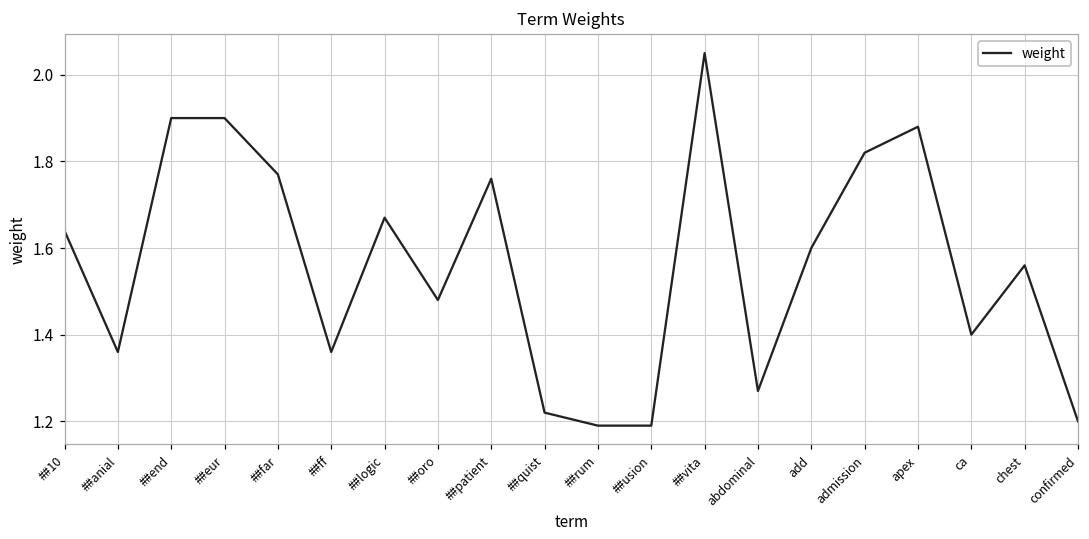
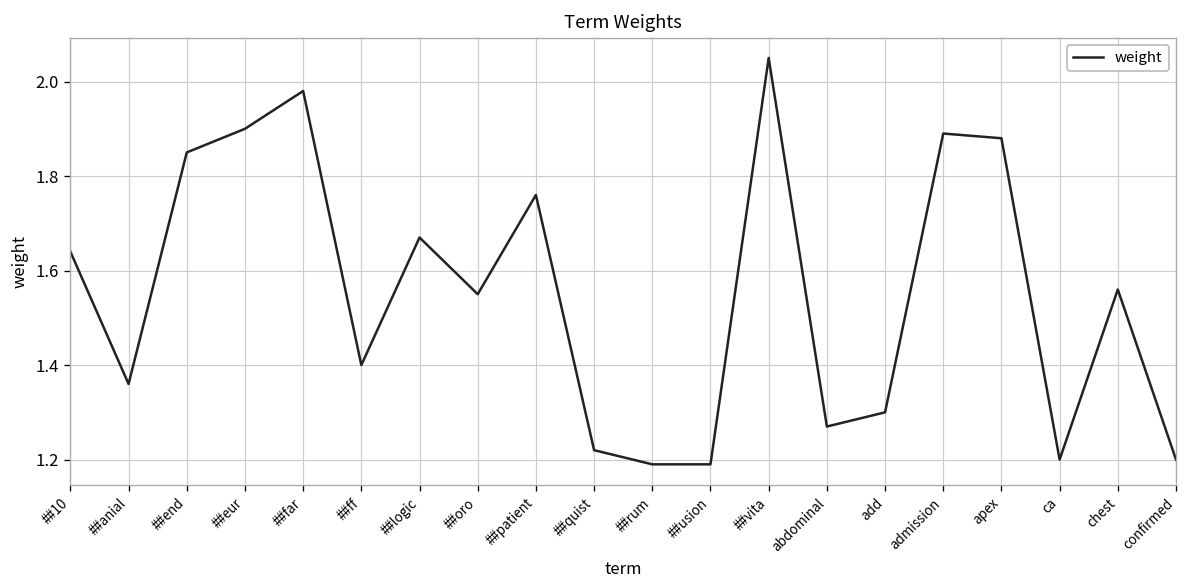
  {
    "##10": 1.64,
    "##anial": 1.36,
-   "##end": 1.90,
+   "##end": 1.85,
    "##eur": 1.90,
-   "##far": 1.77,
-   "##ff": 1.36,
+   "##far": 1.98,
+   "##ff": 1.40,
    "##logic": 1.67,
-   "##oro": 1.48,
+   "##oro": 1.55,
    "##patient": 1.76,
    "##quist": 1.22,
    "##rum": 1.19,
    "##usion": 1.19,
    "##vita": 2.05,
    "abdominal": 1.27,
-   "add": 1.6,
-   "admission": 1.82,
+   "add": 1.3,
+   "admission": 1.89,
    "apex": 1.88,
-   "ca": 1.4,
+   "ca": 1.2,
    "chest": 1.56,
    "confirmed": 1.20
  }
